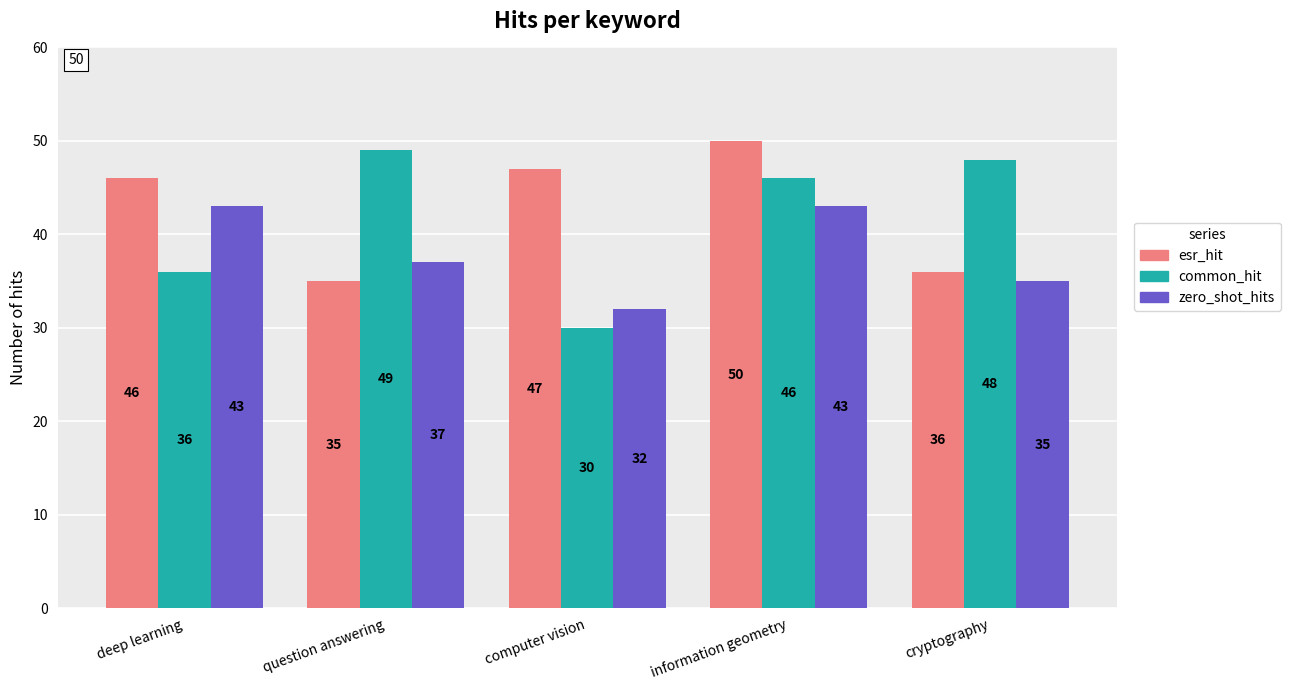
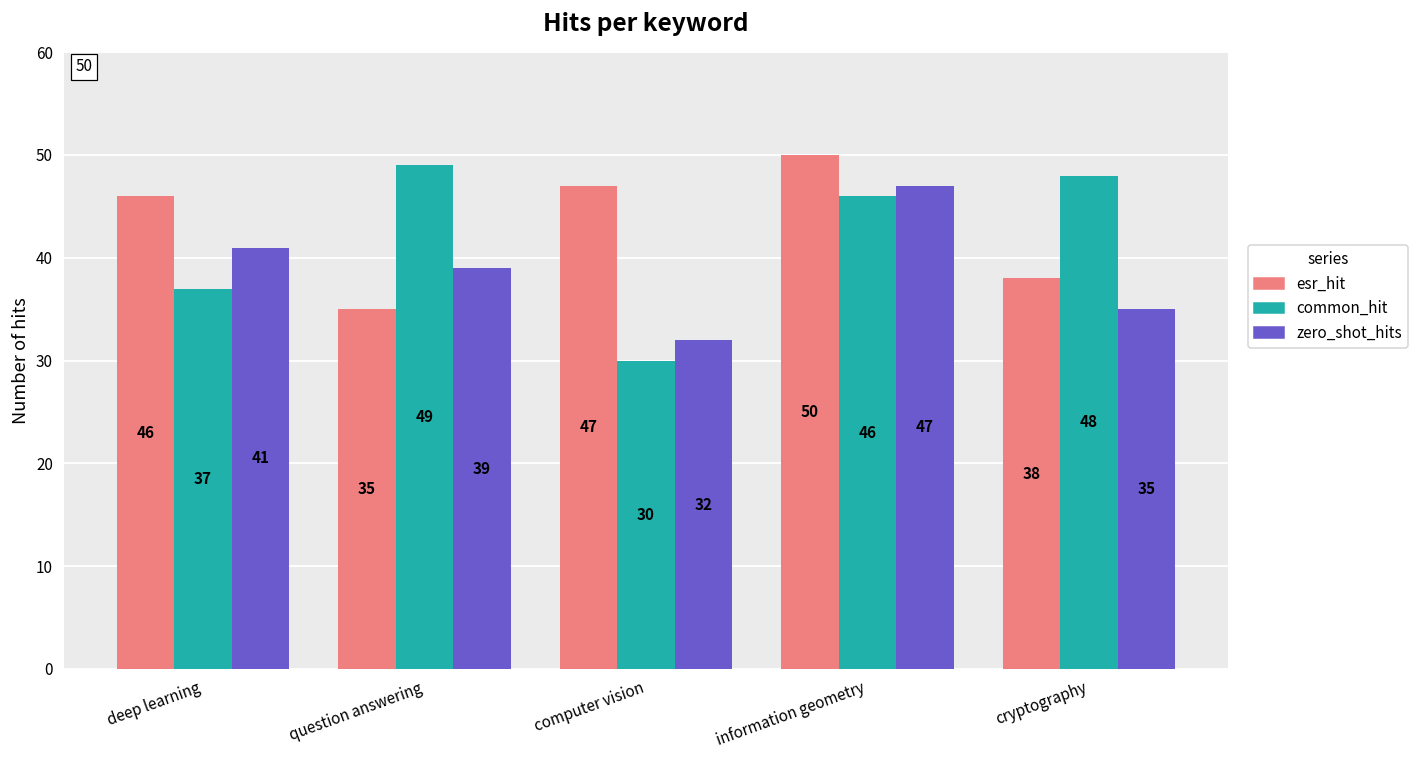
  {
    "esr_hit": {
      "deep learning": 46,
      "question answering": 35,
      "computer vision": 47,
      "information geometry": 50,
-     "cryptography": 36
+     "cryptography": 38
    },
    "common_hit": {
-     "deep learning": 36,
+     "deep learning": 37,
      "question answering": 49,
      "computer vision": 30,
      "information geometry": 46,
      "cryptography": 48
    },
    "zero_shot_hits": {
-     "deep learning": 43,
-     "question answering": 37,
+     "deep learning": 41,
+     "question answering": 39,
      "computer vision": 32,
-     "information geometry": 43,
+     "information geometry": 47,
      "cryptography": 35
    }
  }
